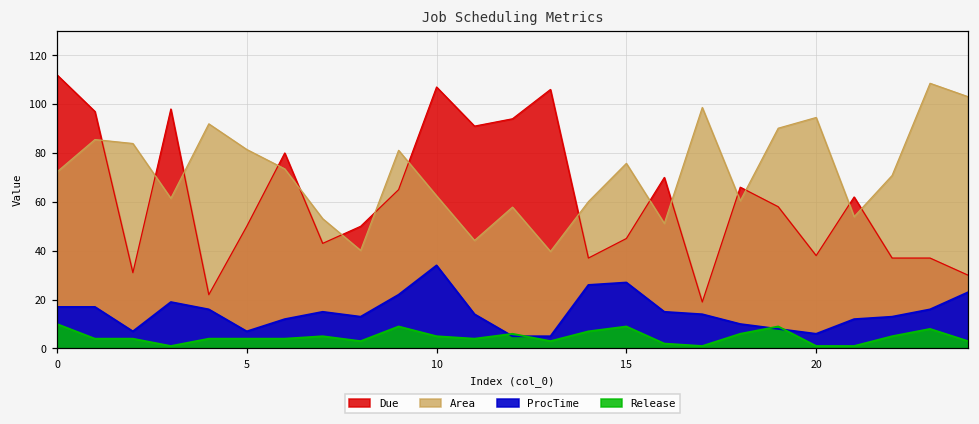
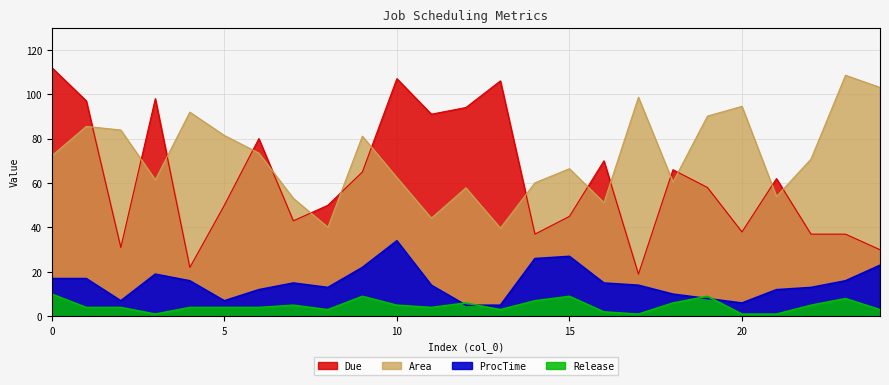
  {
    "Due": {
      "0": 112,
      "5": 50,
      "10": 107,
      "15": 45,
      "20": 38
    },
    "Area": {
      "0": 72,
      "5": 81,
      "10": 62,
-     "15": 76,
+     "15": 66,
      "20": 95
    },
    "ProcTime": {
      "0": 17,
      "5": 7,
      "10": 34,
      "15": 27,
      "20": 6
    },
    "Release": {
      "0": 10,
      "5": 4,
      "10": 5,
      "15": 9,
      "20": 1
    }
  }
